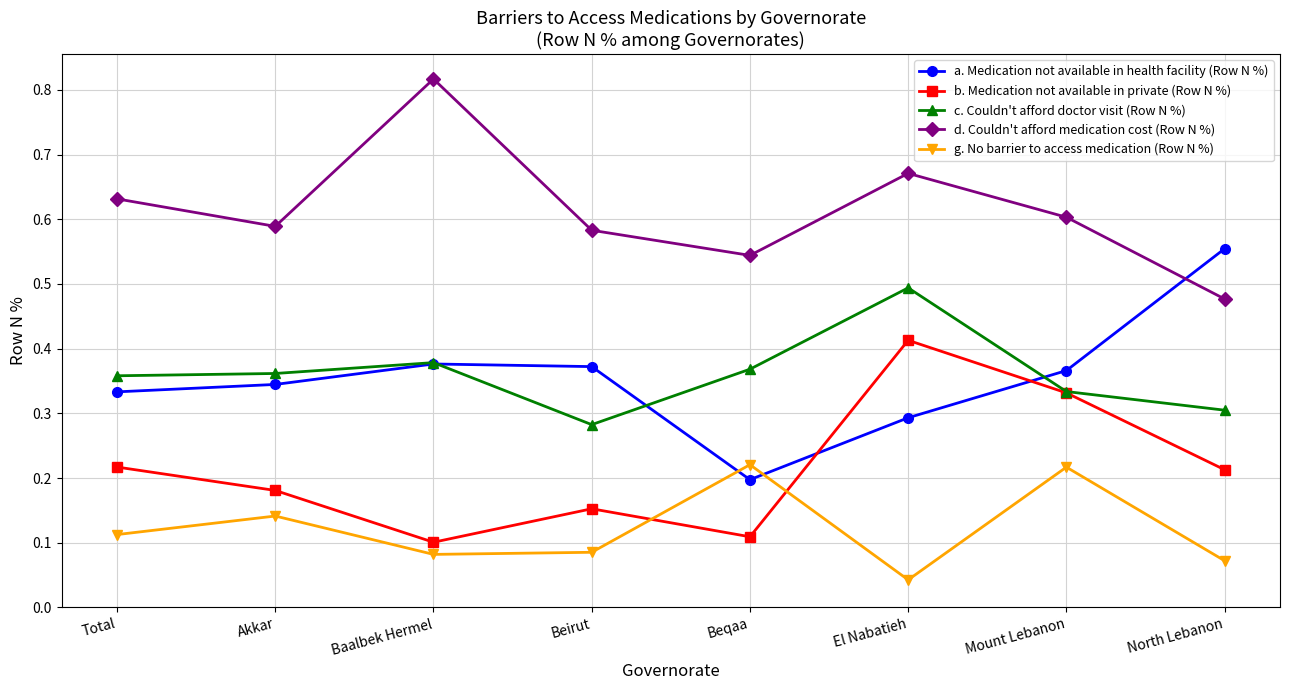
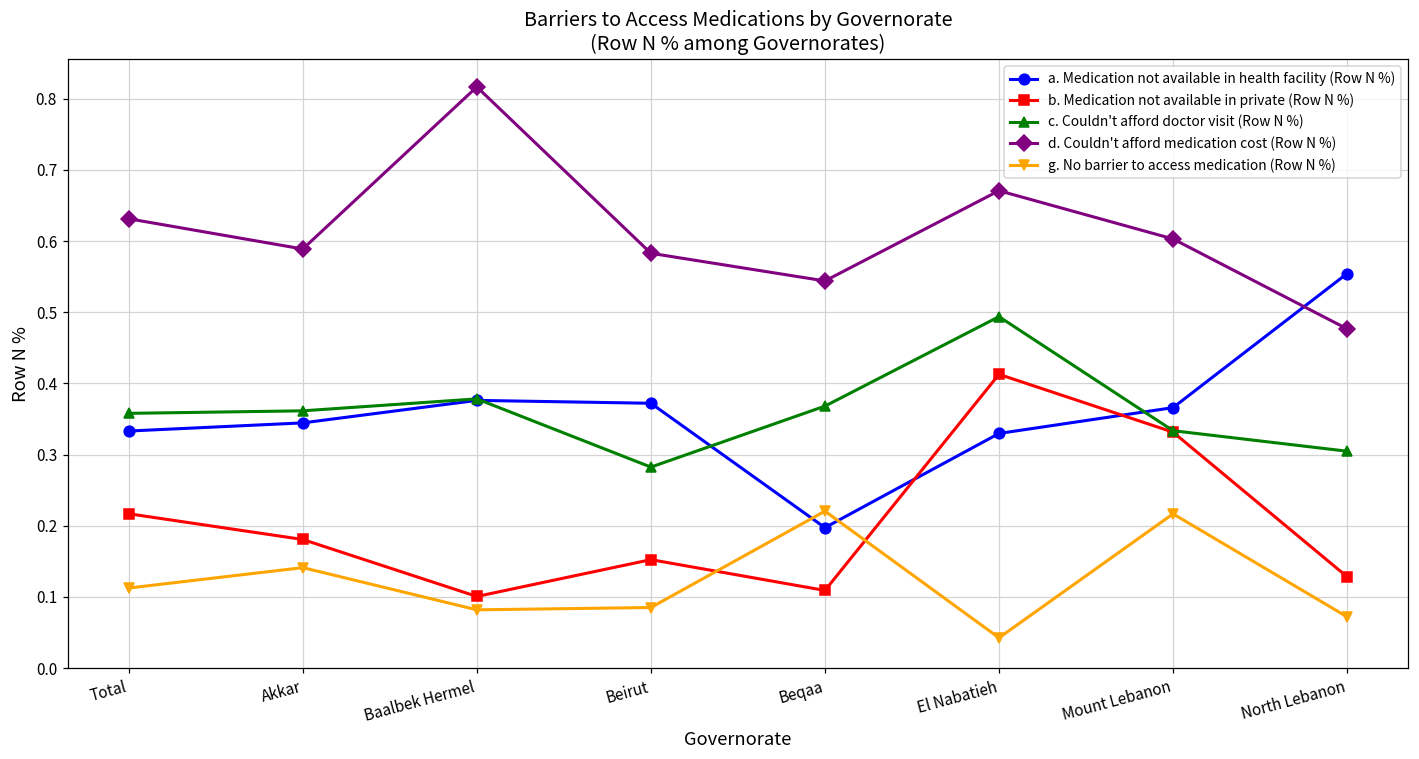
  {
    "a. Medication not available in health facility (Row N %)": {
      "Total": 0.33,
      "Akkar": 0.34,
      "Beirut": 0.37,
      "Beqaa": 0.20,
-     "El Nabatieh": 0.29,
+     "El Nabatieh": 0.33,
      "Mount Lebanon": 0.37,
      "North Lebanon": 0.55
    },
    "b. Medication not available in private (Row N %)": {
      "Total": 0.22,
      "Akkar": 0.18,
      "Baalbek Hermel": 0.10,
      "Beirut": 0.15,
      "Beqaa": 0.11,
      "El Nabatieh": 0.41,
-     "North Lebanon": 0.21
+     "North Lebanon": 0.13
    },
    "c. Couldn't afford doctor visit (Row N %)": {
      "Total": 0.36,
      "Akkar": 0.36,
      "Beirut": 0.28,
      "Beqaa": 0.37,
      "El Nabatieh": 0.49,
      "North Lebanon": 0.30
    },
    "d. Couldn't afford medication cost (Row N %)": {
      "Total": 0.63,
      "Akkar": 0.59,
      "Baalbek Hermel": 0.82,
      "Beirut": 0.58,
      "Beqaa": 0.54,
      "El Nabatieh": 0.67,
      "Mount Lebanon": 0.60,
      "North Lebanon": 0.48
    },
    "g. No barrier to access medication (Row N %)": {
      "Total": 0.11,
      "Akkar": 0.14,
      "Baalbek Hermel": 0.08,
      "Beirut": 0.09,
      "Beqaa": 0.22,
      "El Nabatieh": 0.04,
      "Mount Lebanon": 0.22,
      "North Lebanon": 0.07
    }
  }
